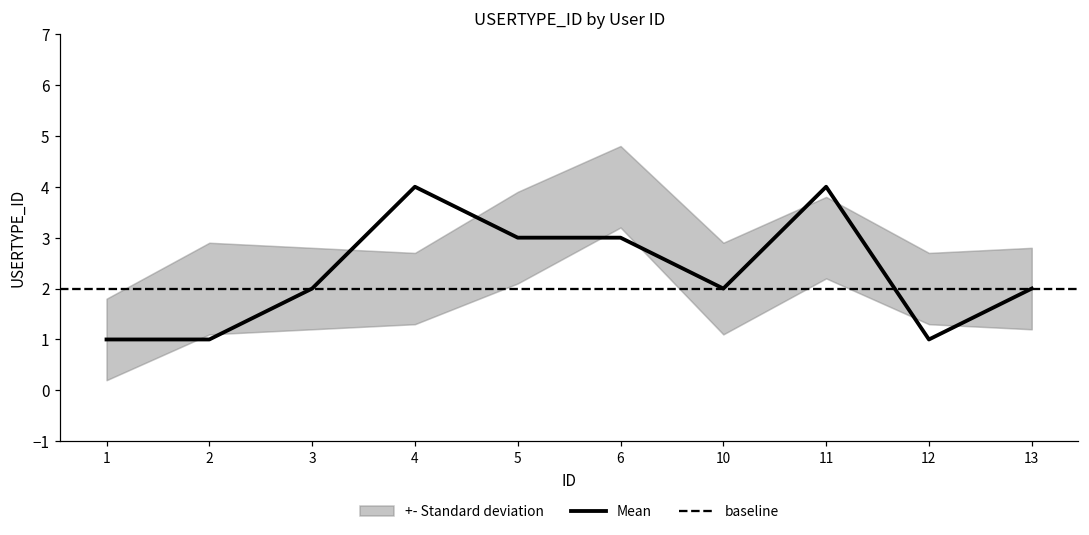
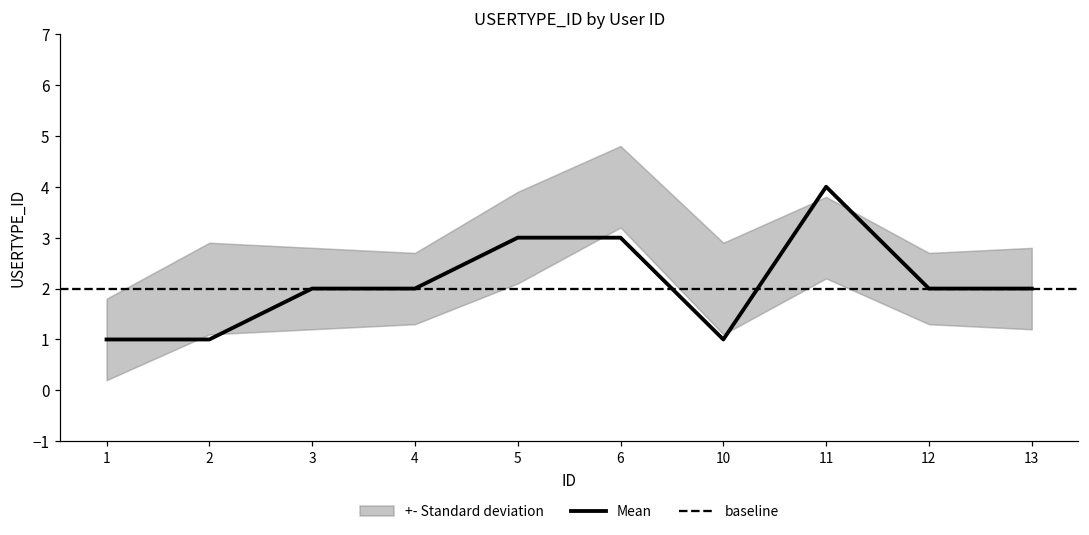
  {
    "Mean": {
      "1": 1,
      "2": 1,
      "3": 2,
-     "4": 4,
+     "4": 2,
      "5": 3,
      "6": 3,
-     "10": 2,
+     "10": 1,
      "11": 4,
-     "12": 1,
+     "12": 2,
      "13": 2
    }
  }
